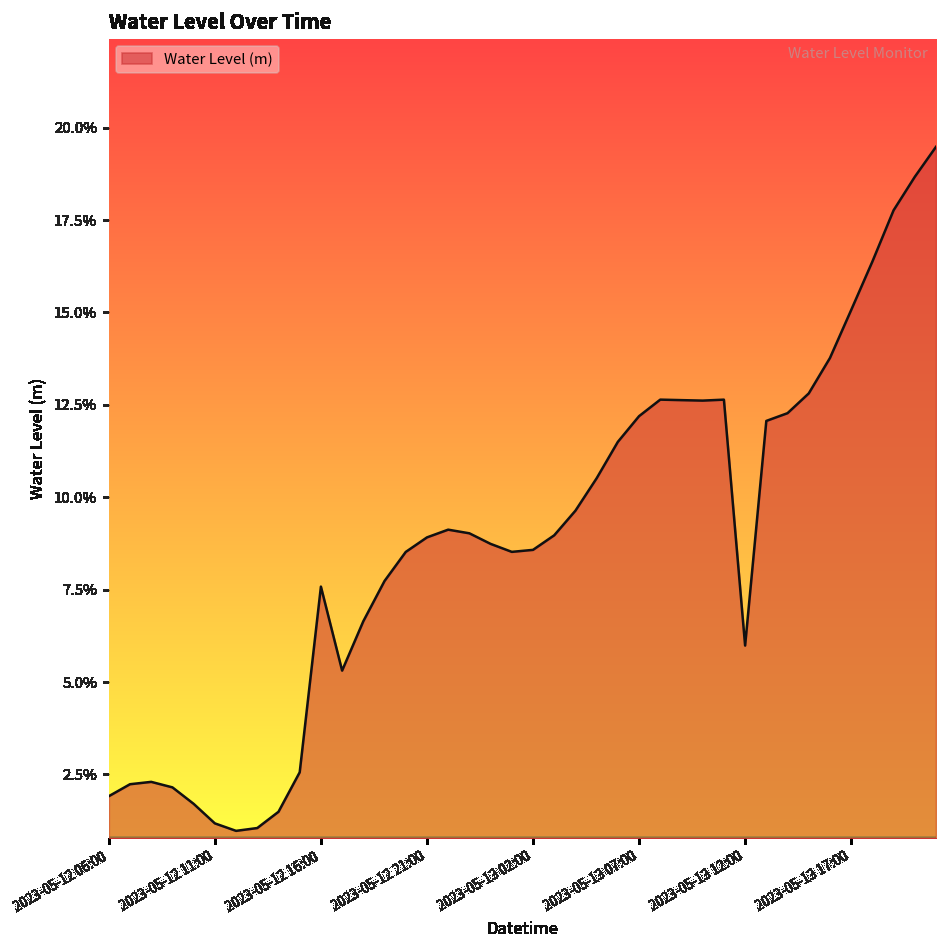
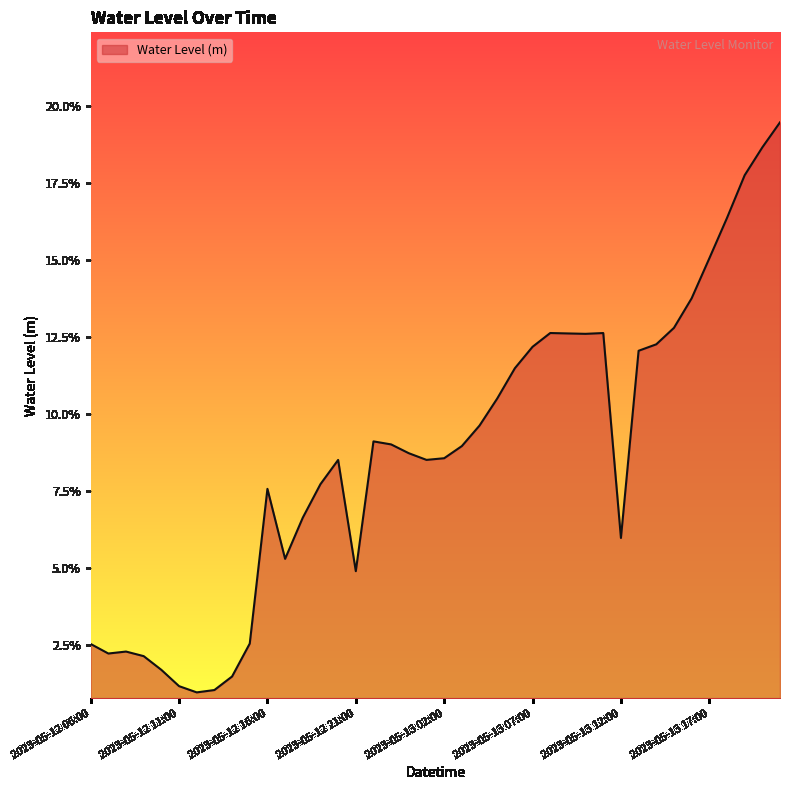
  {
-   "2023-05-12 06:00": "1.9%",
+   "2023-05-12 06:00": "2.5%",
    "2023-05-12 11:00": "1.2%",
    "2023-05-12 16:00": "7.6%",
-   "2023-05-12 21:00": "8.9%",
+   "2023-05-12 21:00": "4.9%",
    "2023-05-13 02:00": "8.6%",
    "2023-05-13 07:00": "12.2%",
    "2023-05-13 12:00": "6.0%",
    "2023-05-13 17:00": "15.1%"
  }
